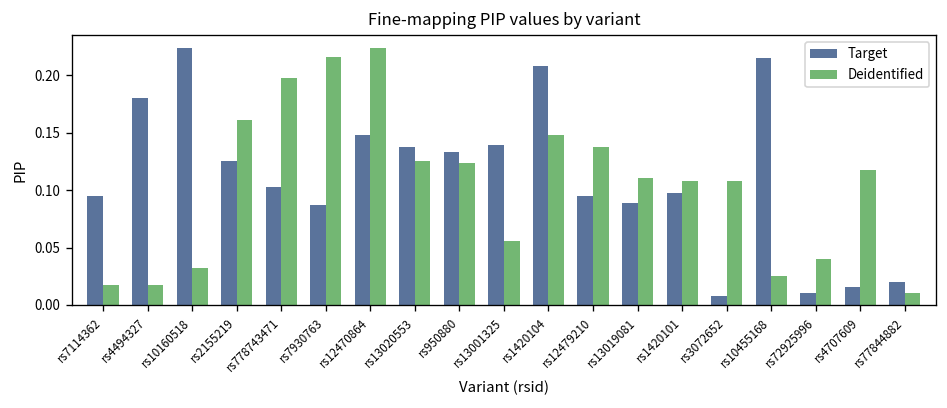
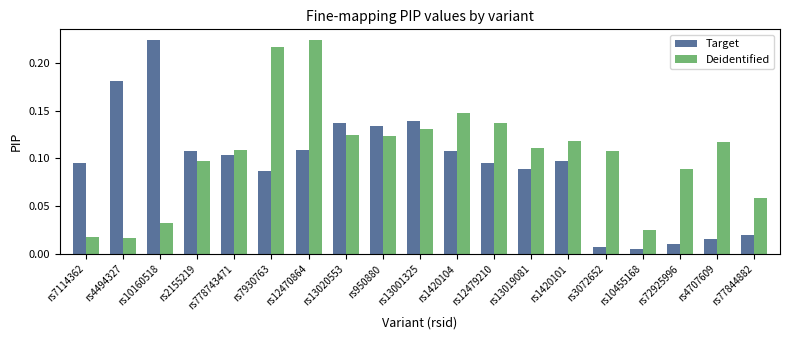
  {
    "Target": {
      "rs7114362": 0.09,
      "rs4494327": 0.18,
      "rs10160518": 0.22,
-     "rs2155219": 0.12,
+     "rs2155219": 0.11,
      "rs778743471": 0.10,
      "rs7930763": 0.09,
-     "rs12470864": 0.15,
+     "rs12470864": 0.11,
      "rs13020553": 0.14,
      "rs950880": 0.13,
      "rs13001325": 0.14,
-     "rs1420104": 0.21,
+     "rs1420104": 0.11,
      "rs12479210": 0.10,
      "rs13019081": 0.09,
      "rs1420101": 0.10,
      "rs3072652": 0.01,
-     "rs10455168": 0.22,
+     "rs10455168": 0.01,
      "rs72925996": 0.01,
      "rs4707609": 0.02,
      "rs77844882": 0.02
    },
    "Deidentified": {
      "rs7114362": 0.02,
      "rs4494327": 0.02,
      "rs10160518": 0.03,
-     "rs2155219": 0.16,
-     "rs778743471": 0.20,
+     "rs2155219": 0.10,
+     "rs778743471": 0.11,
      "rs7930763": 0.22,
      "rs12470864": 0.22,
      "rs13020553": 0.12,
      "rs950880": 0.12,
-     "rs13001325": 0.06,
+     "rs13001325": 0.13,
      "rs1420104": 0.15,
      "rs12479210": 0.14,
      "rs13019081": 0.11,
-     "rs1420101": 0.11,
+     "rs1420101": 0.12,
      "rs3072652": 0.11,
      "rs10455168": 0.03,
-     "rs72925996": 0.04,
+     "rs72925996": 0.09,
      "rs4707609": 0.12,
-     "rs77844882": 0.01
+     "rs77844882": 0.06
    }
  }
